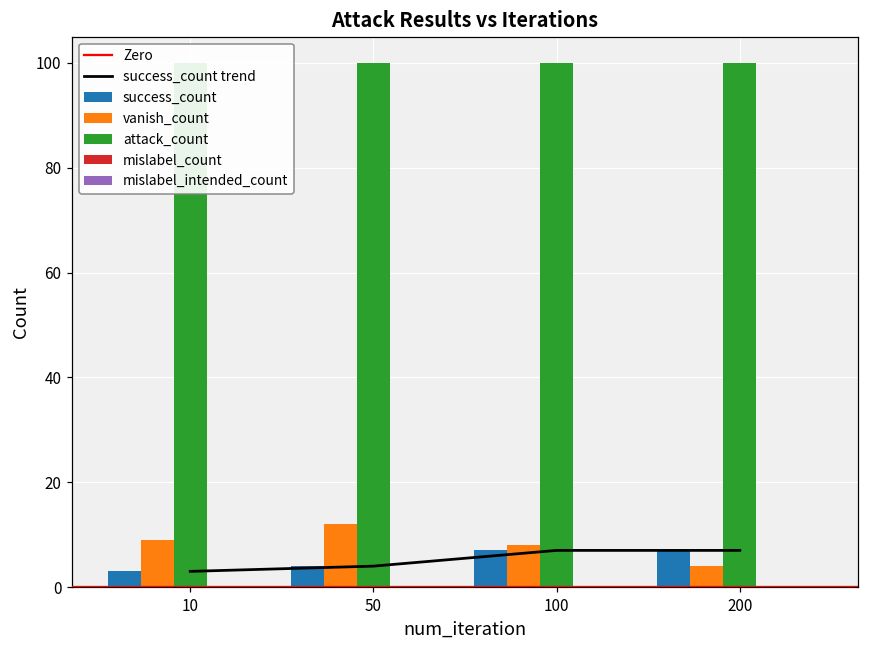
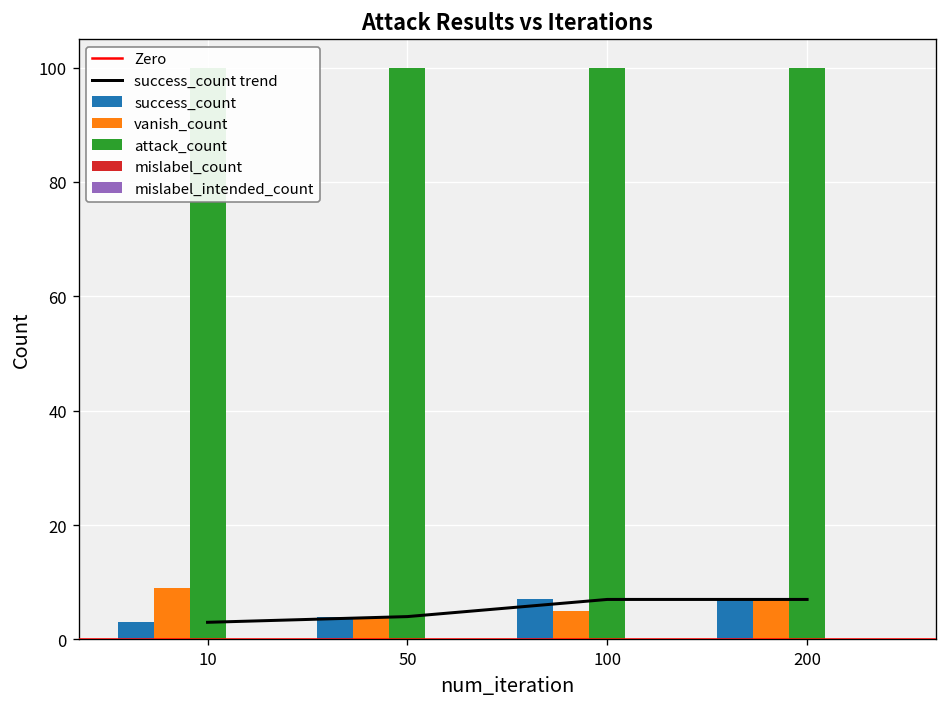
  {
    "success_count": {
      "10": 3,
      "50": 4,
      "100": 7,
      "200": 7
    },
    "vanish_count": {
      "10": 9,
-     "50": 12,
-     "100": 8,
-     "200": 4
+     "50": 4,
+     "100": 5,
+     "200": 7
    },
    "success_count trend": {
      "10": 3,
      "50": 4,
      "100": 7,
      "200": 7
    },
    "attack_count": {
      "50": 100,
      "100": 100,
      "200": 100
    },
    "mislabel_count": {
      "10": 0,
      "50": 0,
      "100": 0,
      "200": 0
    },
    "mislabel_intended_count": {
      "10": 0,
      "50": 0,
      "100": 0,
      "200": 0
    }
  }
